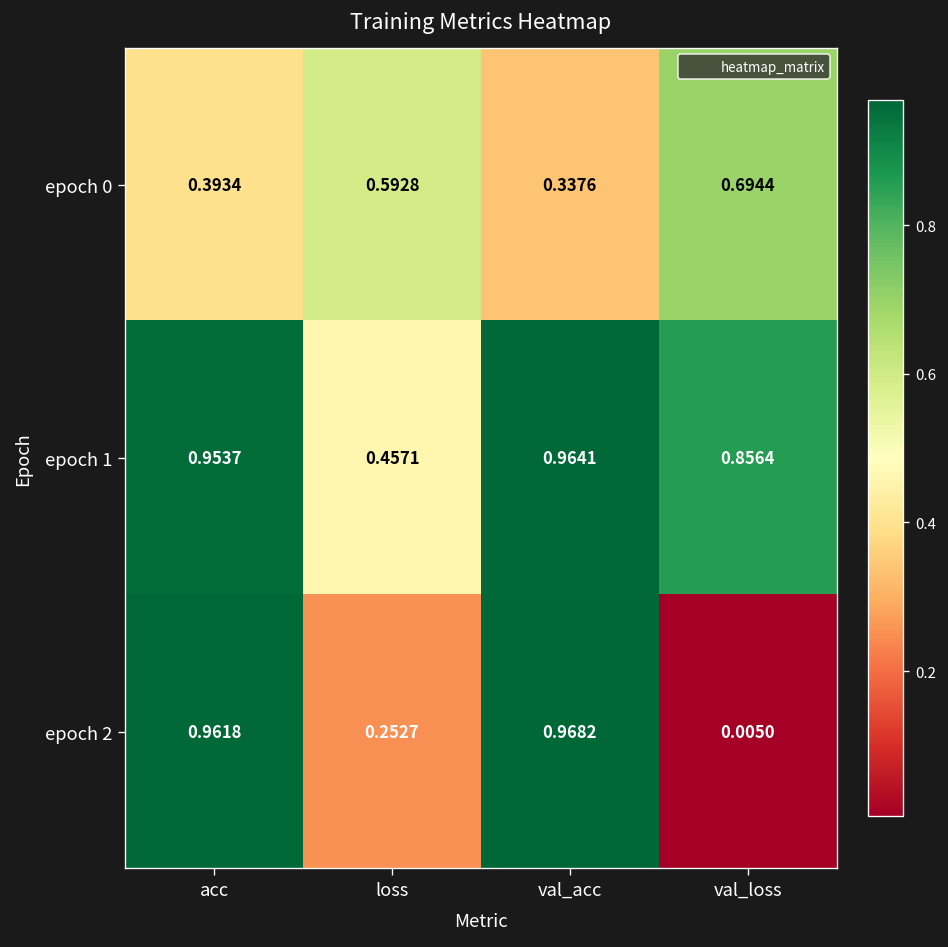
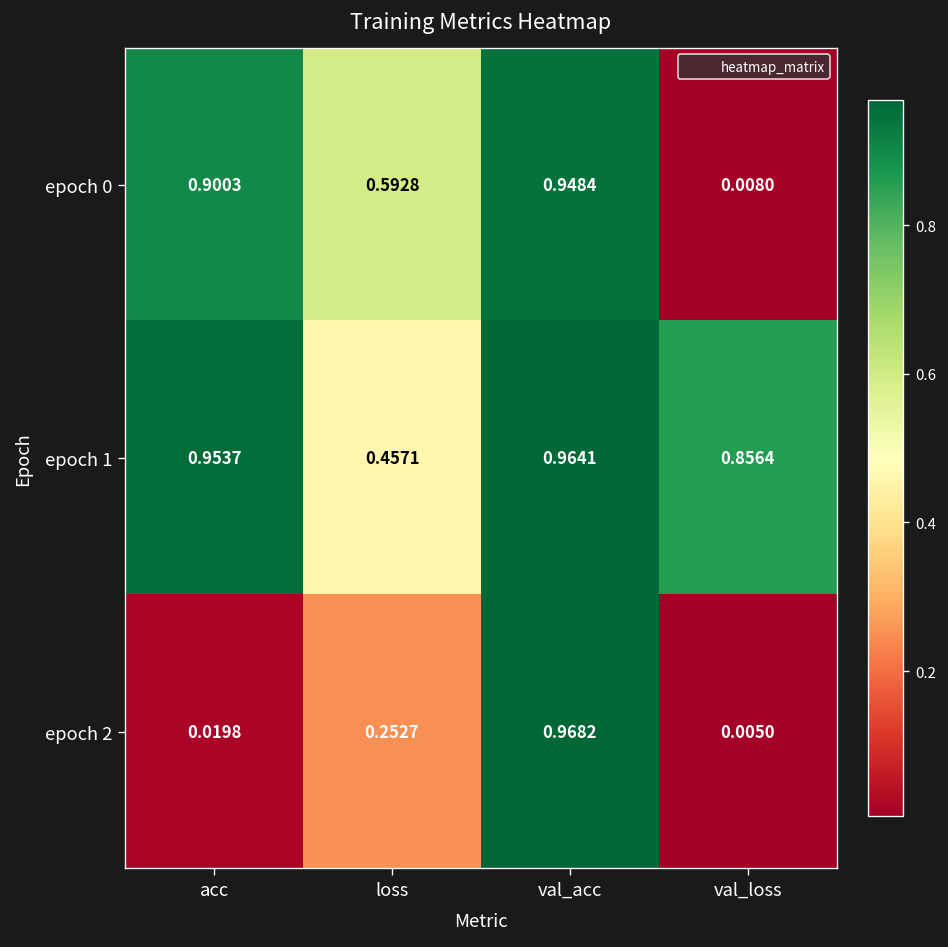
  {
    "epoch 0": {
-     "acc": 0.3934,
+     "acc": 0.9003,
      "loss": 0.5928,
-     "val_acc": 0.3376,
-     "val_loss": 0.6944
+     "val_acc": 0.9484,
+     "val_loss": 0.0080
    },
    "epoch 1": {
      "acc": 0.9537,
      "loss": 0.4571,
      "val_acc": 0.9641,
      "val_loss": 0.8564
    },
    "epoch 2": {
-     "acc": 0.9618,
+     "acc": 0.0198,
      "loss": 0.2527,
      "val_acc": 0.9682,
      "val_loss": 0.0050
    }
  }
